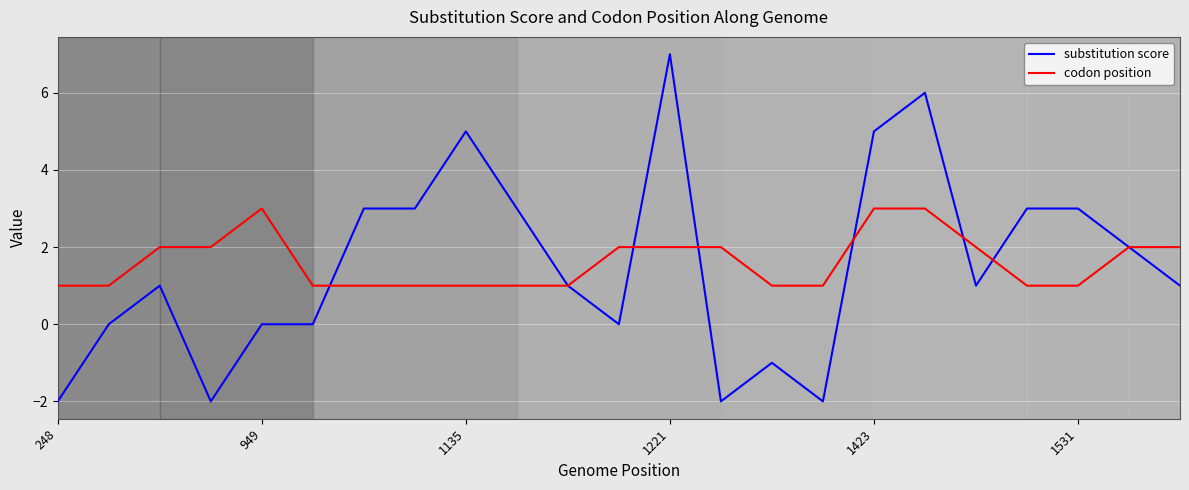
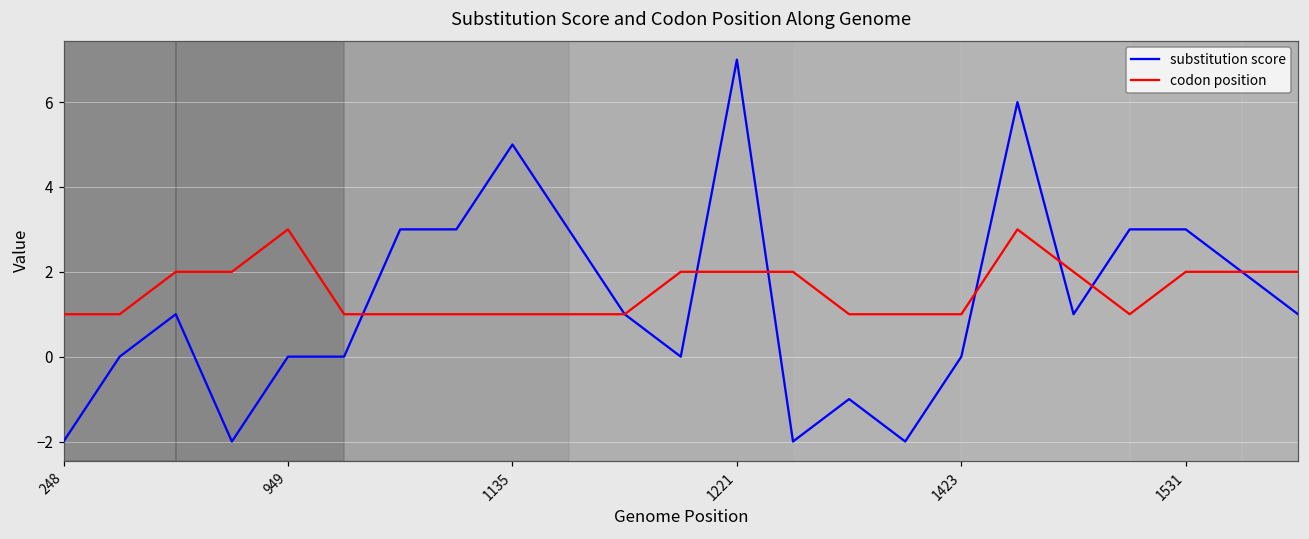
  {
    "substitution score": {
      "248": -2,
      "949": 0,
      "1135": 5,
      "1221": 7,
-     "1423": 5,
+     "1423": 0,
      "1531": 3
    },
    "codon position": {
      "248": 1,
      "949": 3,
      "1135": 1,
      "1221": 2,
-     "1423": 3,
-     "1531": 1
+     "1423": 1,
+     "1531": 2
    }
  }
